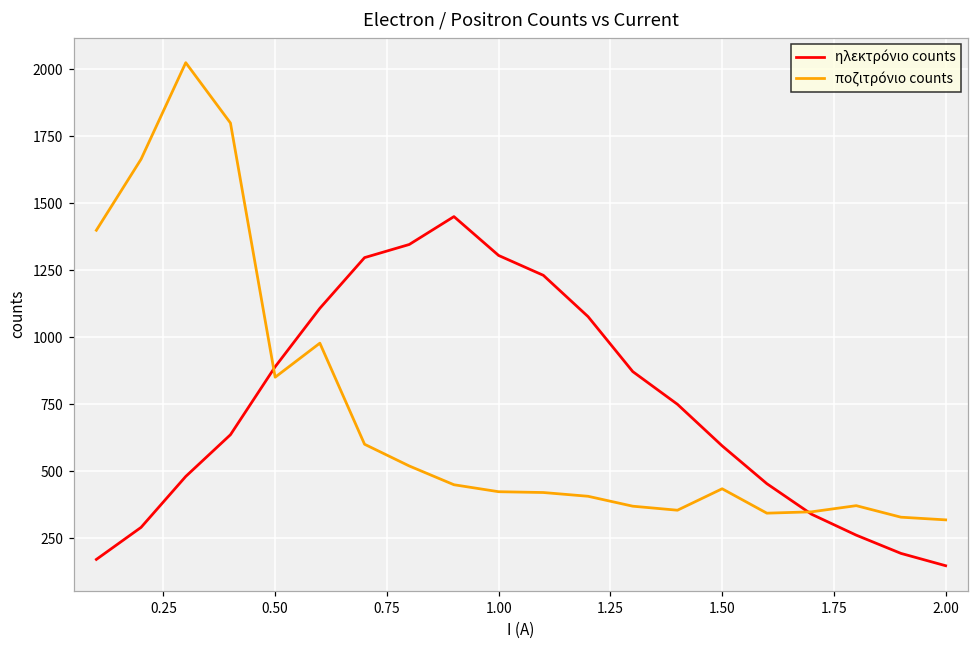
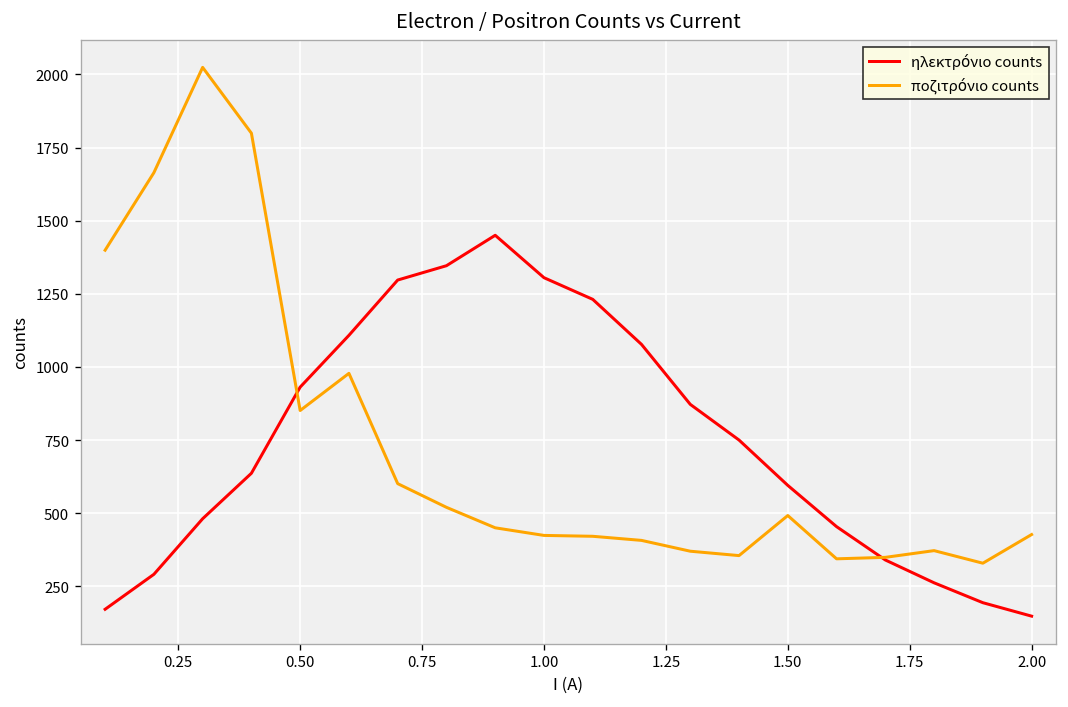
  {
    "ηλεκτρόνιο counts": {
-     "0.50": 890,
+     "0.50": 930,
      "1.00": 1310,
      "1.50": 600,
      "2.00": 150
    },
    "ποζιτρόνιο counts": {
      "0.50": 850,
      "1.00": 420,
-     "1.50": 440,
-     "2.00": 320
+     "1.50": 490,
+     "2.00": 430
    }
  }
